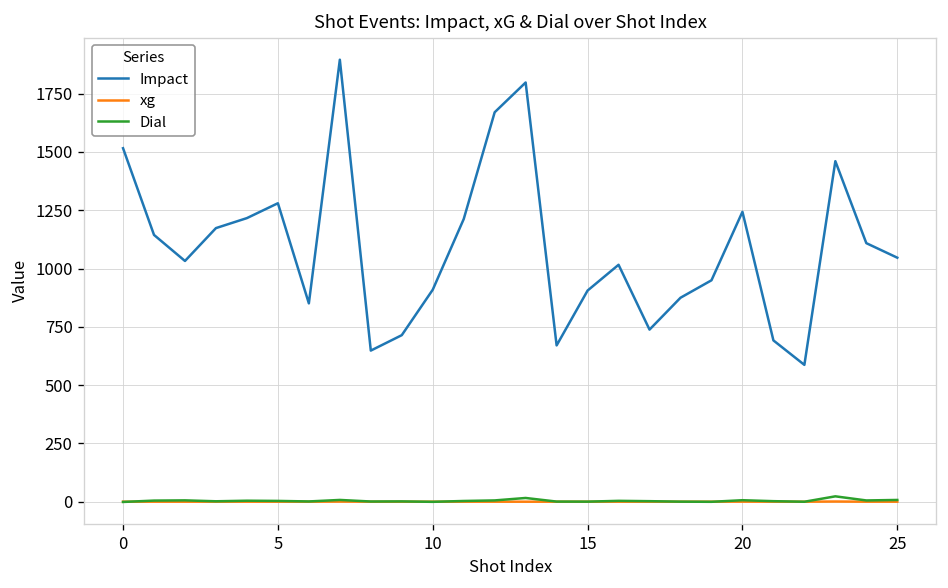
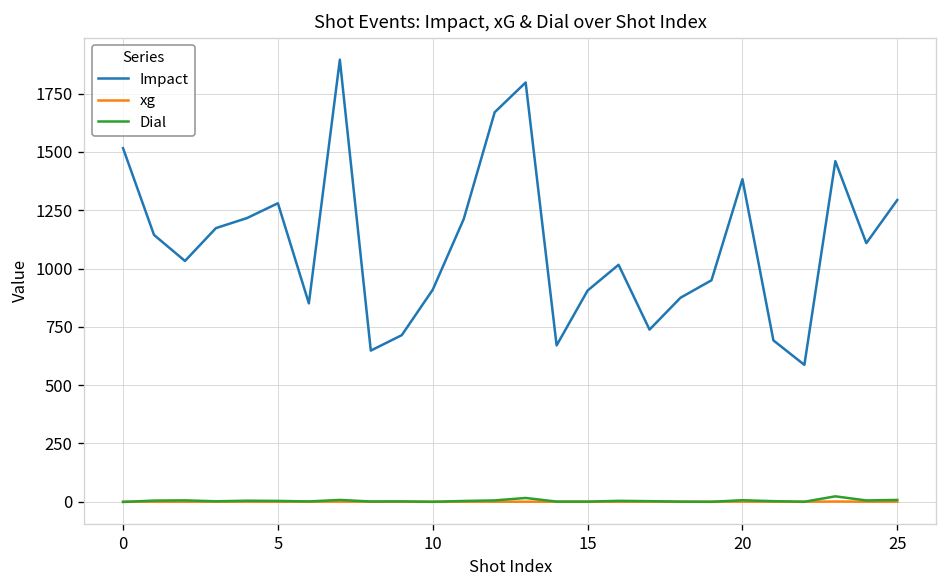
  {
    "Impact": {
      "0": 1520,
      "5": 1280,
      "10": 910,
      "15": 910,
-     "20": 1240,
-     "25": 1050
+     "20": 1380,
+     "25": 1290
    }
  }
